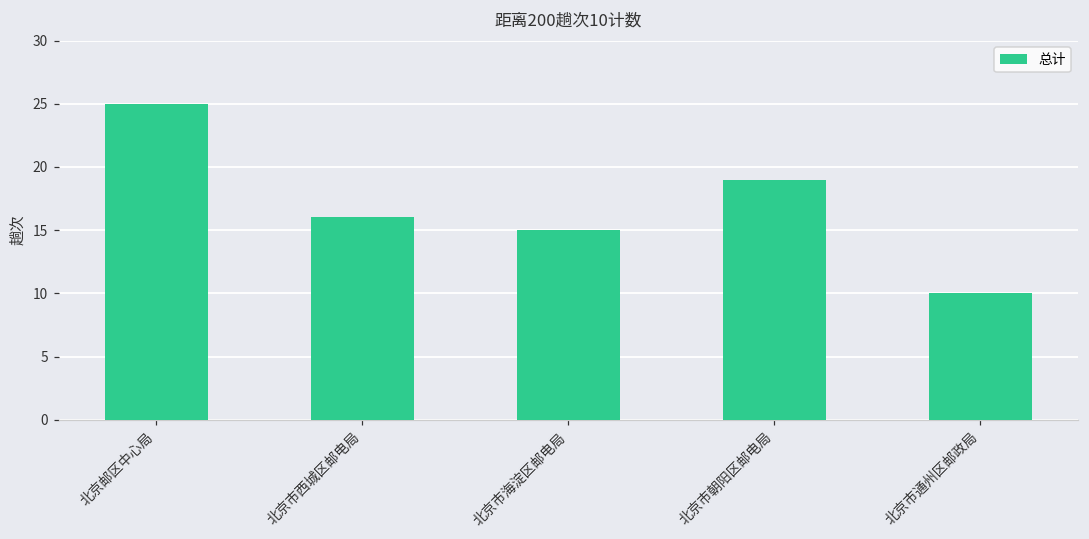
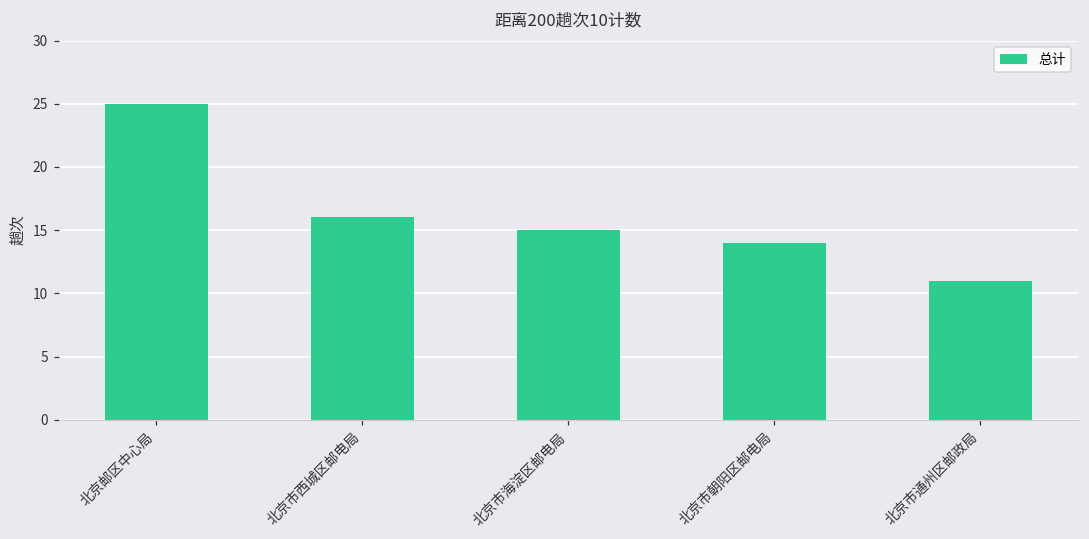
  {
    "北京邮区中心局": 25,
    "北京市西城区邮电局": 16,
    "北京市海淀区邮电局": 15,
-   "北京市朝阳区邮电局": 19,
-   "北京市通州区邮政局": 10
+   "北京市朝阳区邮电局": 14,
+   "北京市通州区邮政局": 11
  }
